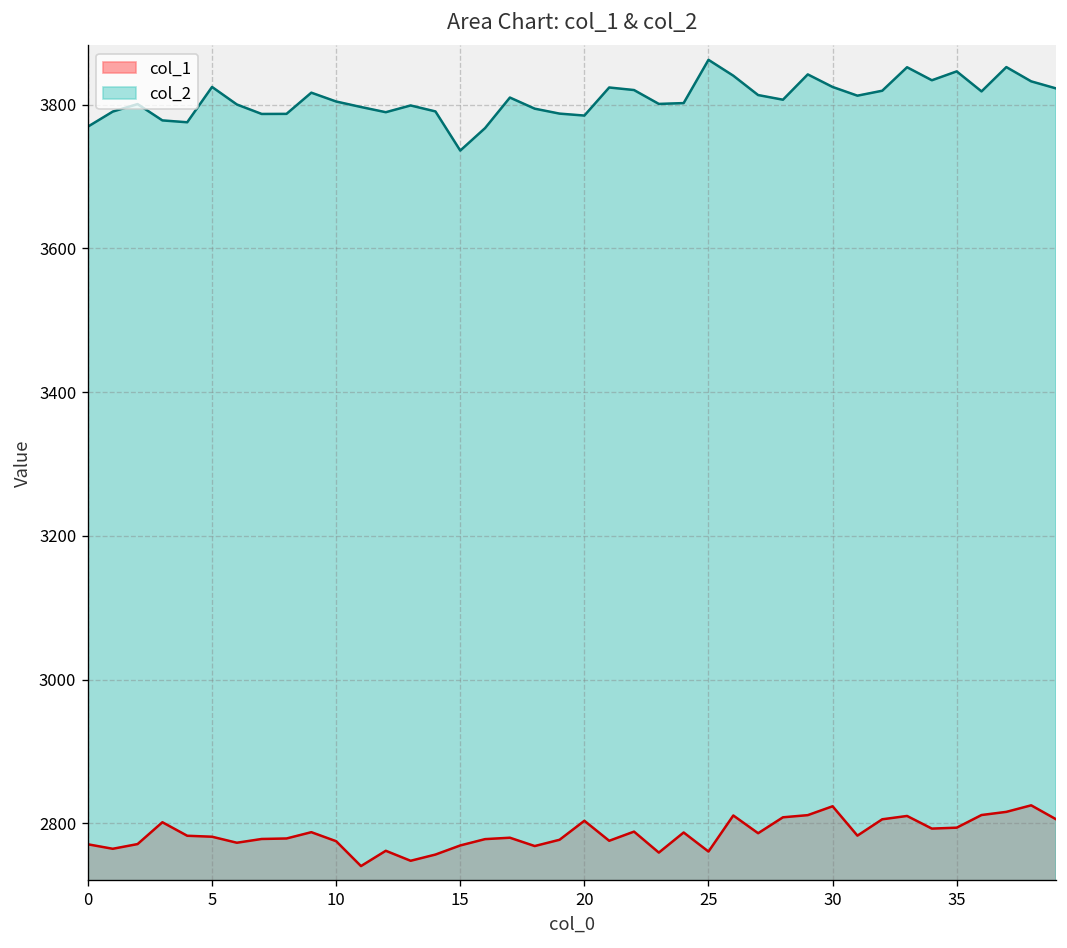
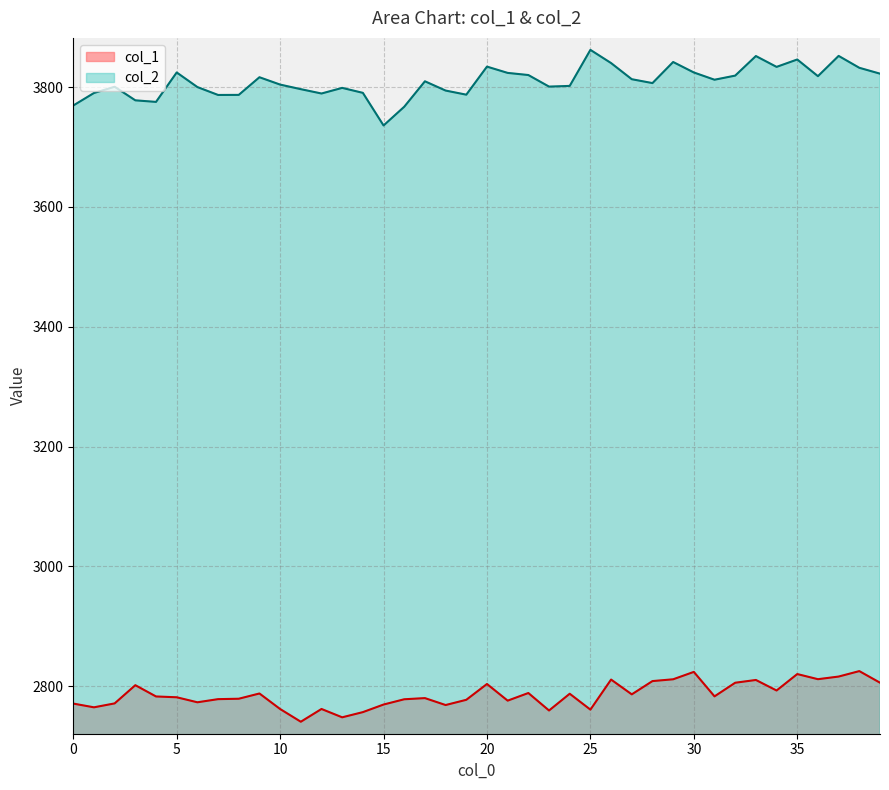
  {
    "col_1": {
      "0": 2770,
      "5": 2780,
-     "10": 2780,
+     "10": 2760,
      "15": 2770,
      "20": 2800,
      "25": 2760,
      "30": 2820,
-     "35": 2790
+     "35": 2820
    },
    "col_2": {
      "0": 3770,
      "5": 3820,
      "10": 3800,
      "15": 3740,
-     "20": 3780,
+     "20": 3830,
      "25": 3860,
      "30": 3820,
      "35": 3850
    }
  }
